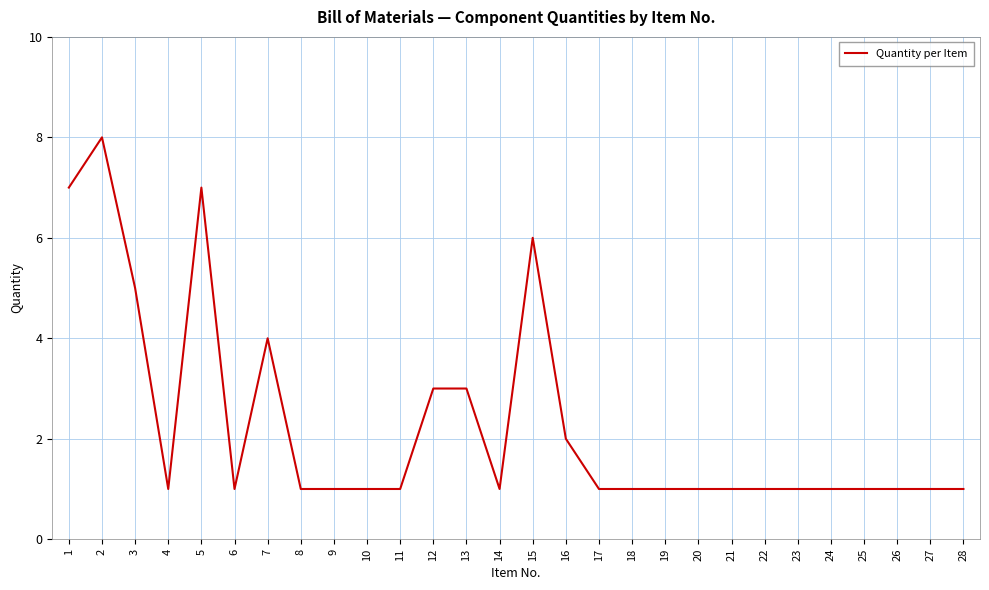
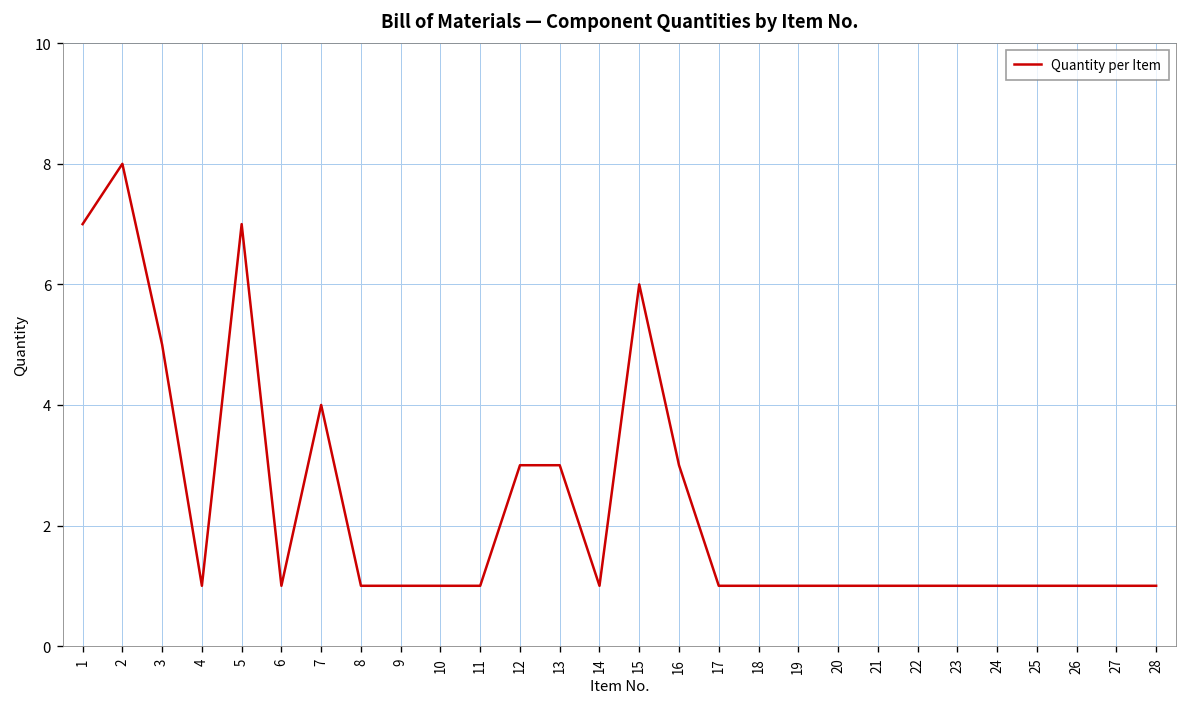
  {
    "1": 7,
    "2": 8,
    "3": 5,
    "4": 1,
    "5": 7,
    "6": 1,
    "7": 4,
    "8": 1,
    "9": 1,
    "10": 1,
    "11": 1,
    "12": 3,
    "13": 3,
    "14": 1,
    "15": 6,
-   "16": 2,
+   "16": 3,
    "17": 1,
    "18": 1,
    "19": 1,
    "20": 1,
    "21": 1,
    "22": 1,
    "23": 1,
    "24": 1,
    "25": 1,
    "26": 1,
    "27": 1,
    "28": 1
  }
